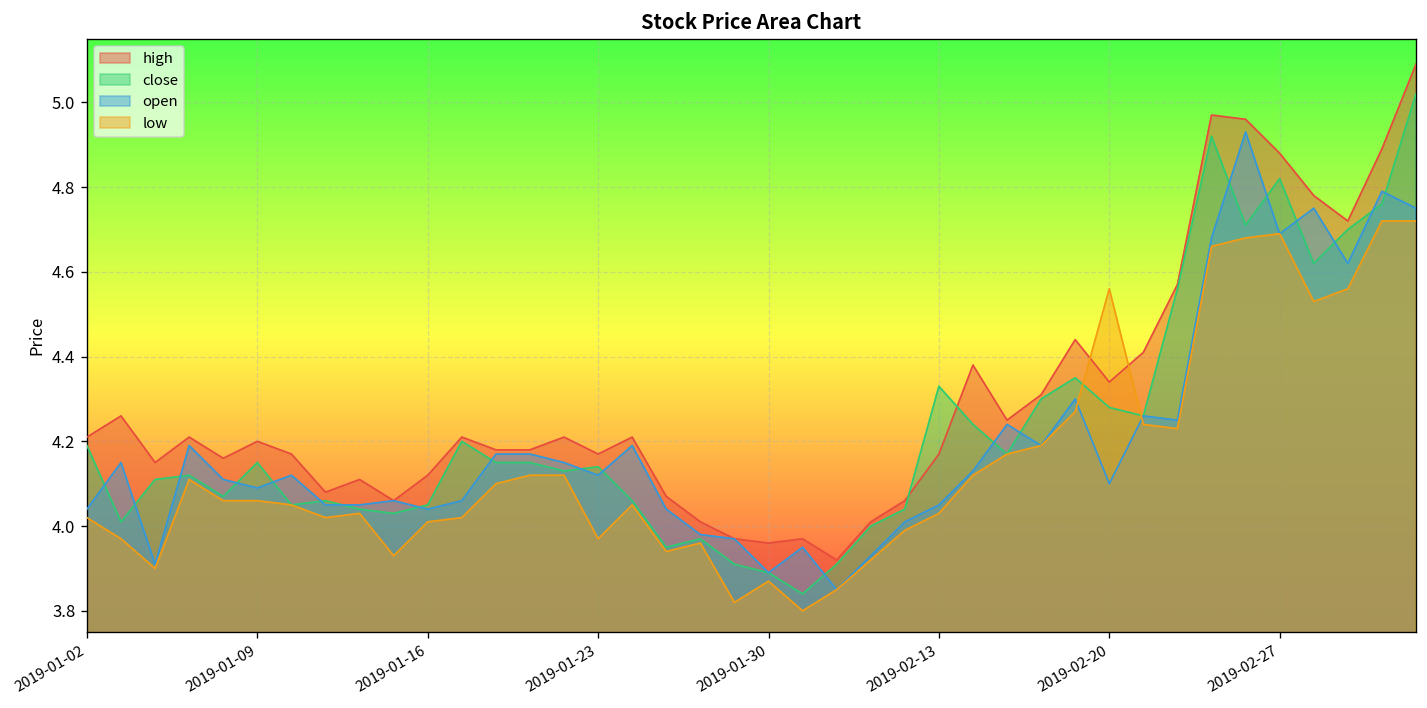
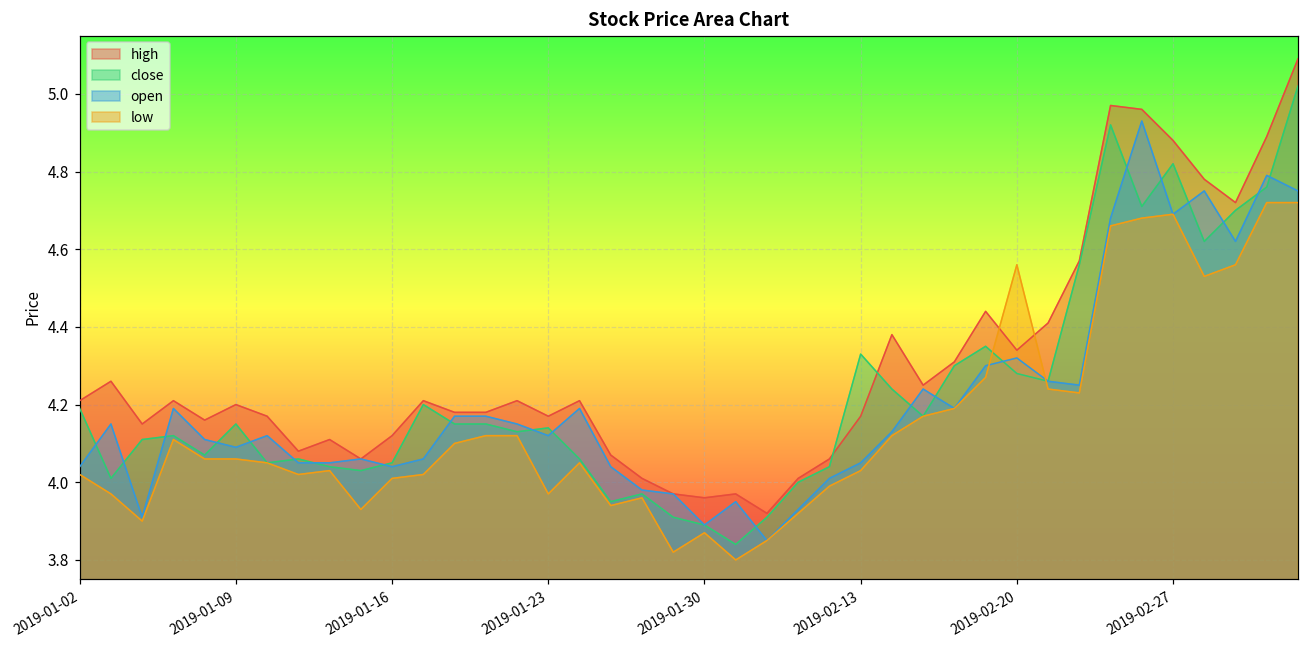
  {
    "high": {
      "2019-01-02": 4.21,
      "2019-01-09": 4.20,
      "2019-01-16": 4.12,
      "2019-01-23": 4.17,
      "2019-01-30": 3.96,
      "2019-02-13": 4.17,
      "2019-02-20": 4.34,
      "2019-02-27": 4.88
    },
    "close": {
      "2019-01-02": 4.19,
      "2019-01-09": 4.15,
      "2019-01-16": 4.05,
      "2019-01-23": 4.14,
      "2019-02-13": 4.33,
      "2019-02-20": 4.28,
      "2019-02-27": 4.82
    },
    "open": {
      "2019-01-02": 4.04,
      "2019-01-09": 4.09,
      "2019-01-16": 4.04,
      "2019-01-23": 4.12,
      "2019-02-13": 4.05,
-     "2019-02-20": 4.10
+     "2019-02-20": 4.32
    },
    "low": {
      "2019-01-02": 4.02,
      "2019-01-09": 4.06,
      "2019-01-16": 4.01,
      "2019-01-23": 3.97,
      "2019-01-30": 3.87,
      "2019-02-13": 4.03,
      "2019-02-20": 4.56
    }
  }
